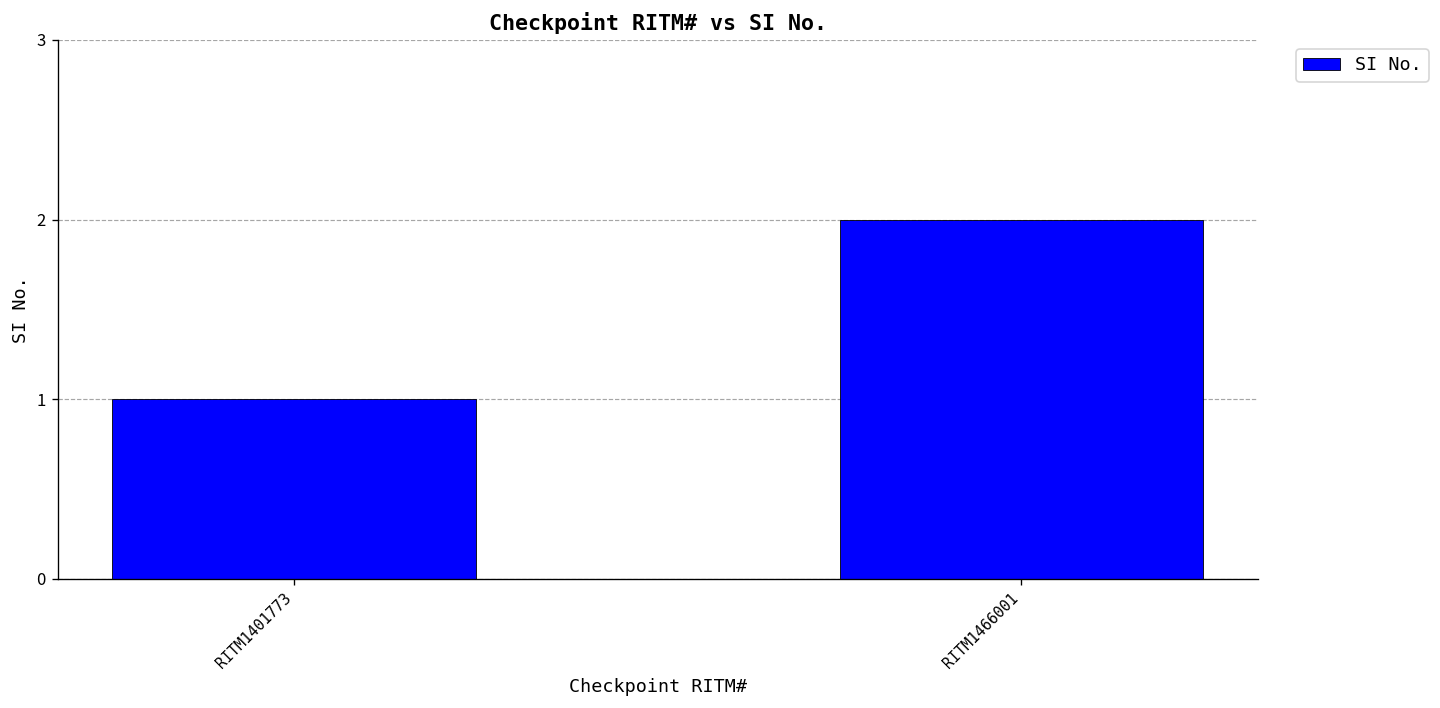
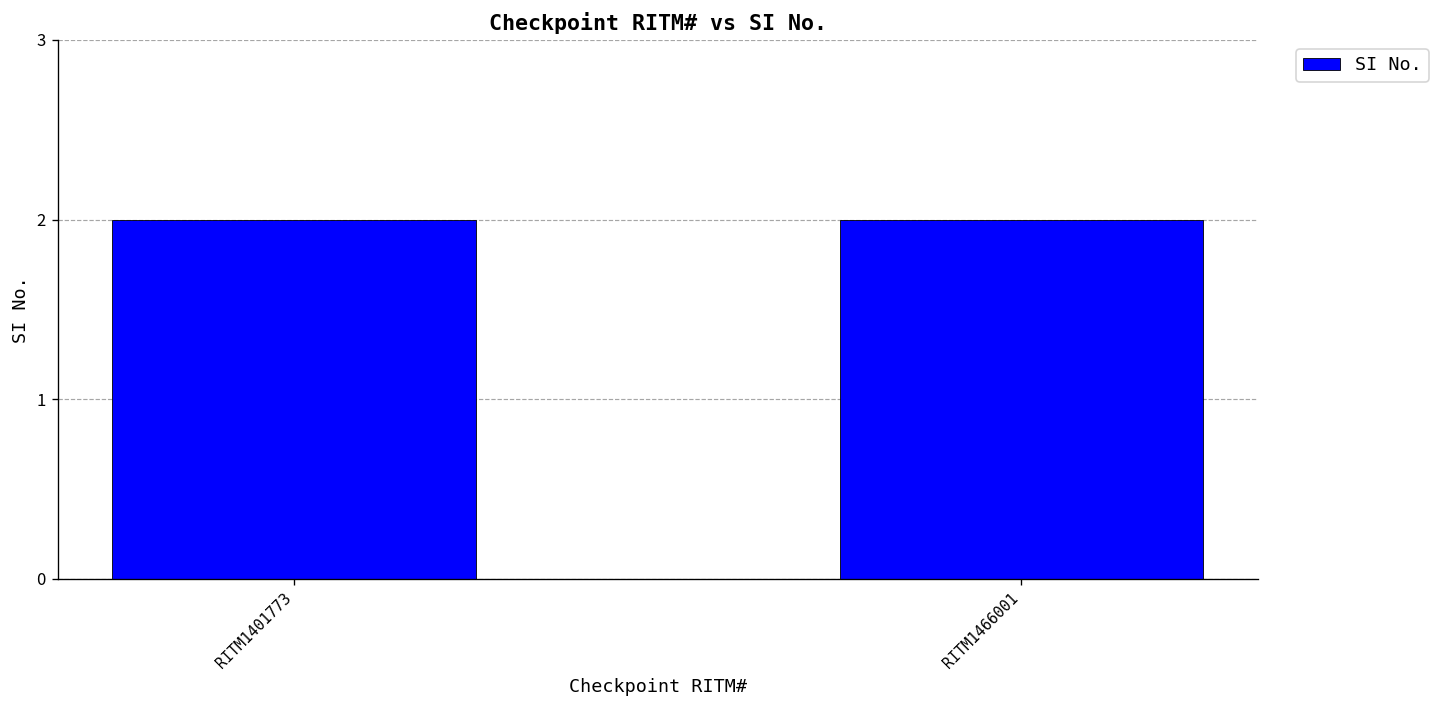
  {
-   "RITM1401773": 1,
+   "RITM1401773": 2,
    "RITM1466001": 2
  }
